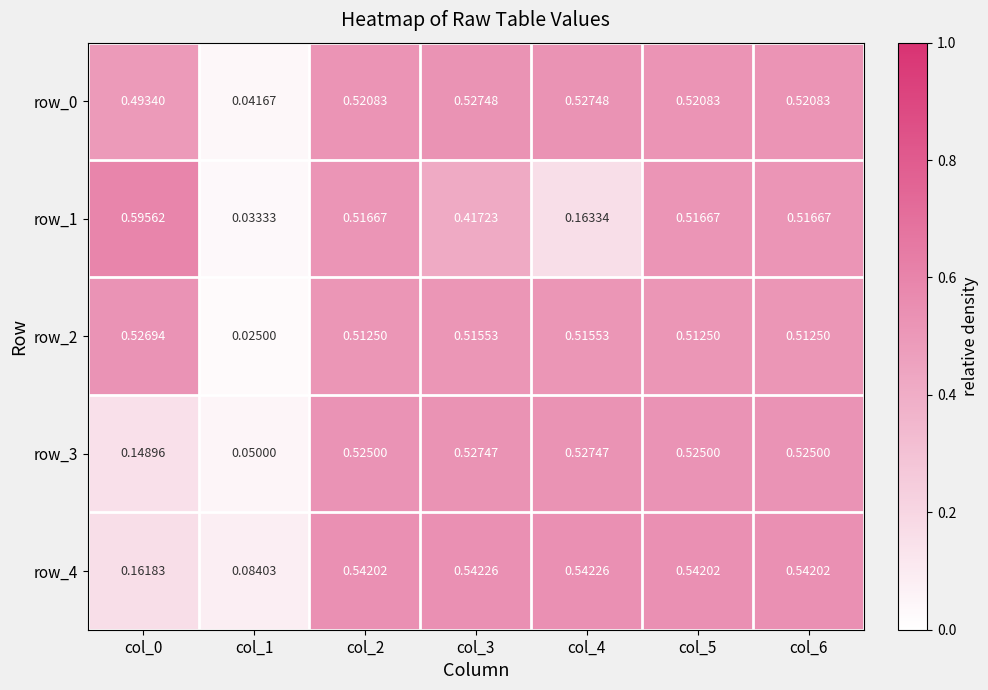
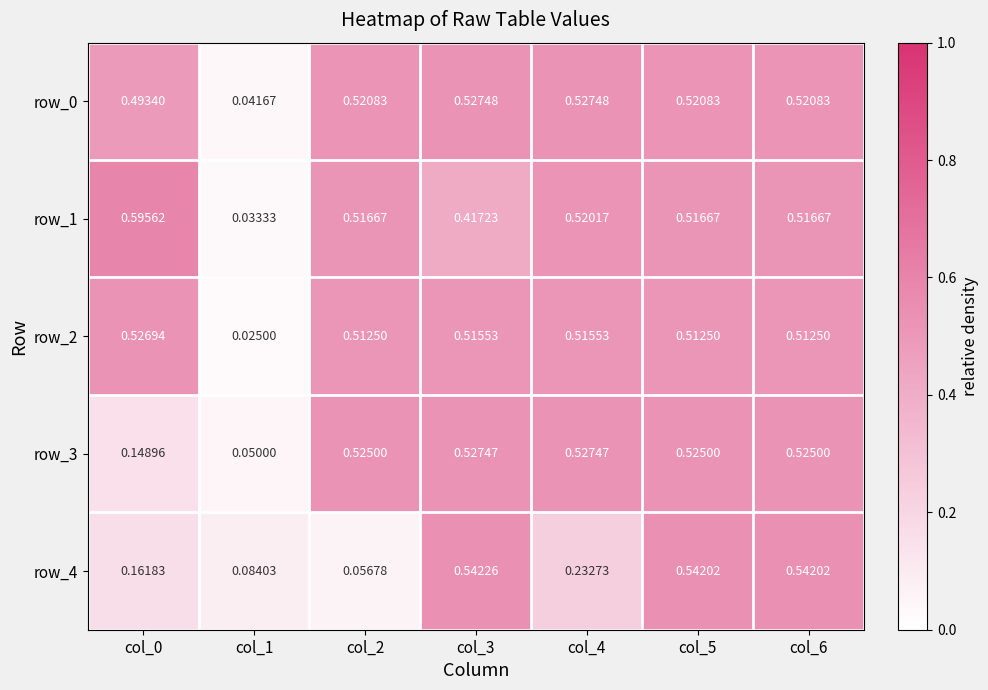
  {
    "row_0": {
      "col_0": 0.49340,
      "col_1": 0.04167,
      "col_2": 0.52083,
      "col_3": 0.52748,
      "col_4": 0.52748,
      "col_5": 0.52083,
      "col_6": 0.52083
    },
    "row_1": {
      "col_0": 0.59562,
      "col_1": 0.03333,
      "col_2": 0.51667,
      "col_3": 0.41723,
-     "col_4": 0.16334,
+     "col_4": 0.52017,
      "col_5": 0.51667,
      "col_6": 0.51667
    },
    "row_2": {
      "col_0": 0.52694,
      "col_1": 0.02500,
      "col_2": 0.51250,
      "col_3": 0.51553,
      "col_4": 0.51553,
      "col_5": 0.51250,
      "col_6": 0.51250
    },
    "row_3": {
      "col_0": 0.14896,
      "col_1": 0.05000,
      "col_2": 0.52500,
      "col_3": 0.52747,
      "col_4": 0.52747,
      "col_5": 0.52500,
      "col_6": 0.52500
    },
    "row_4": {
      "col_0": 0.16183,
      "col_1": 0.08403,
-     "col_2": 0.54202,
+     "col_2": 0.05678,
      "col_3": 0.54226,
-     "col_4": 0.54226,
+     "col_4": 0.23273,
      "col_5": 0.54202,
      "col_6": 0.54202
    }
  }
